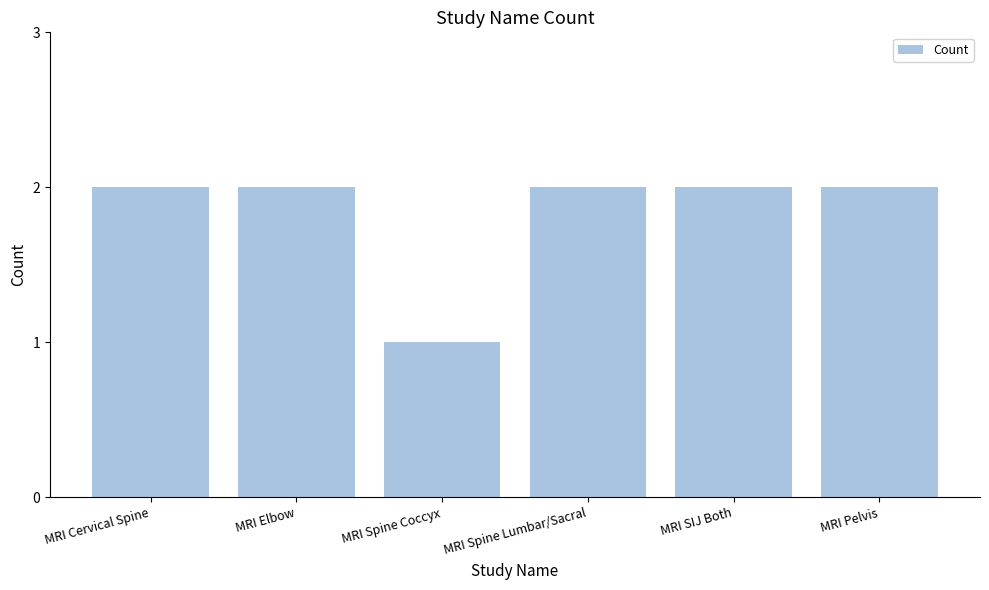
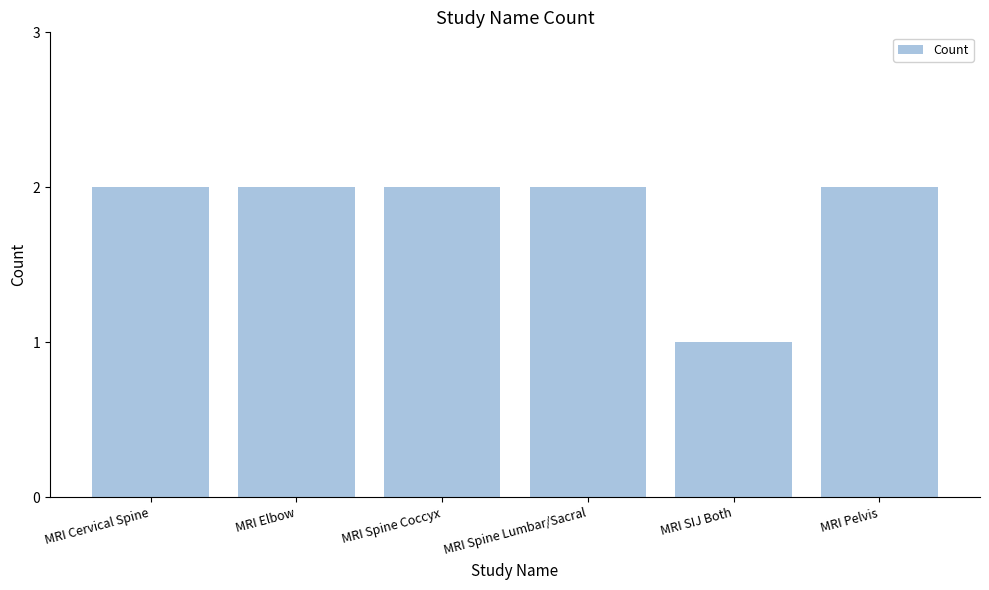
  {
    "MRI Cervical Spine": 2,
    "MRI Elbow": 2,
-   "MRI Spine Coccyx": 1,
+   "MRI Spine Coccyx": 2,
    "MRI Spine Lumbar/Sacral": 2,
-   "MRI SIJ Both": 2,
+   "MRI SIJ Both": 1,
    "MRI Pelvis": 2
  }
